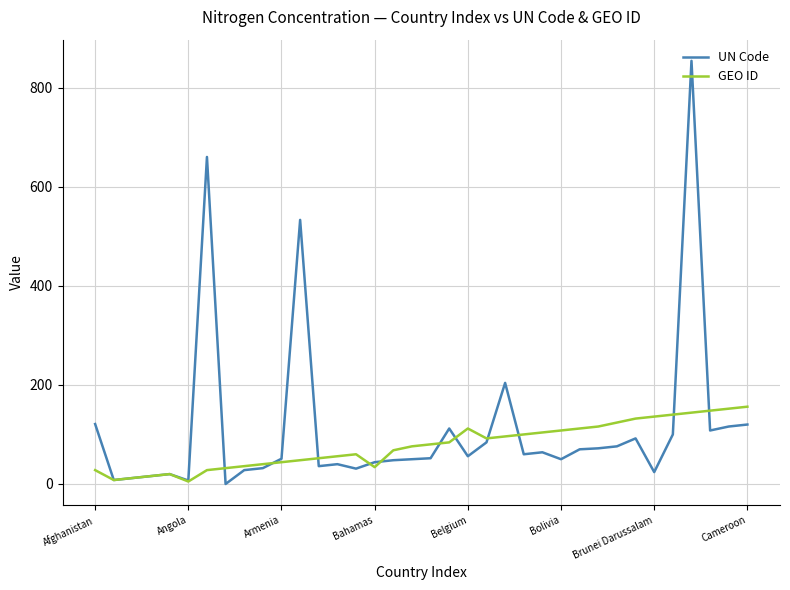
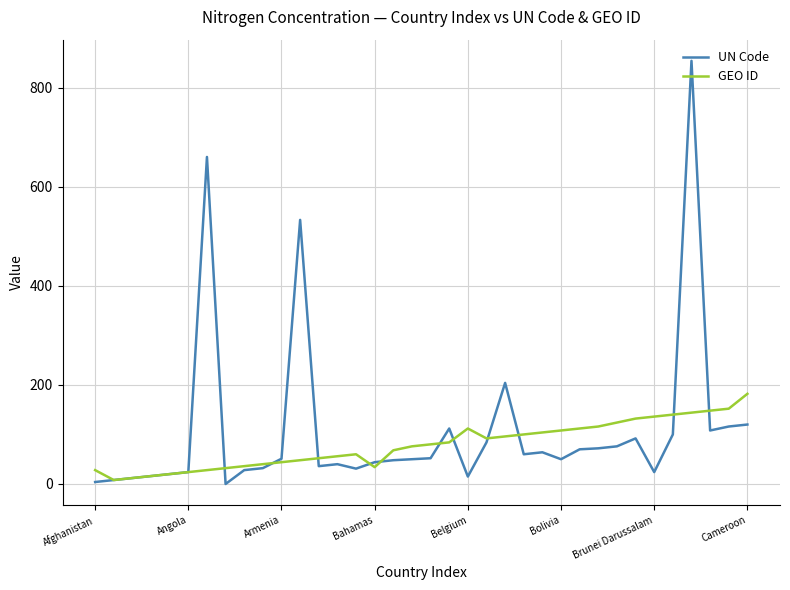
  {
    "UN Code": {
-     "Afghanistan": 120,
-     "Angola": 10,
+     "Afghanistan": 0,
+     "Angola": 20,
      "Armenia": 50,
      "Bahamas": 40,
-     "Belgium": 60,
+     "Belgium": 20,
      "Bolivia": 50,
      "Brunei Darussalam": 20,
      "Cameroon": 120
    },
    "GEO ID": {
      "Afghanistan": 30,
-     "Angola": 10,
+     "Angola": 20,
      "Armenia": 40,
      "Bahamas": 30,
      "Belgium": 110,
      "Bolivia": 110,
      "Brunei Darussalam": 140,
-     "Cameroon": 160
+     "Cameroon": 180
    }
  }
